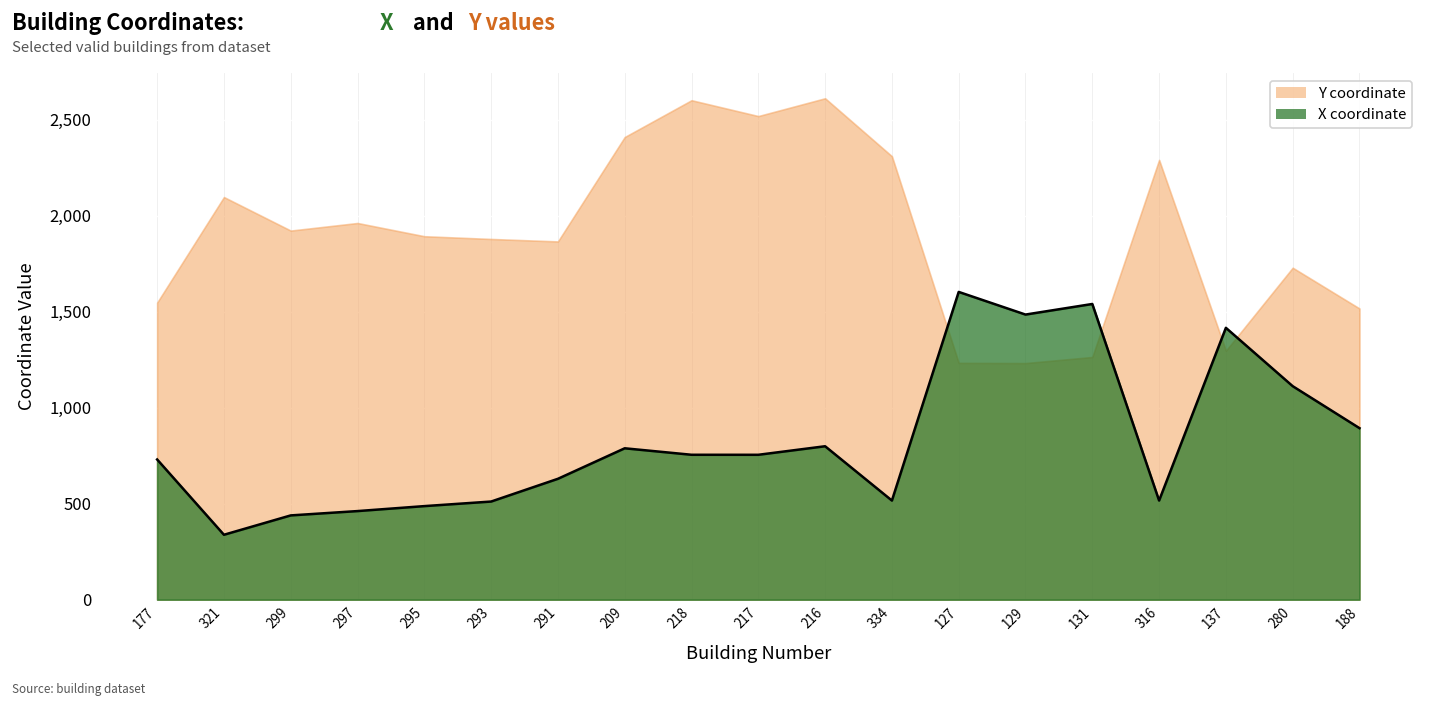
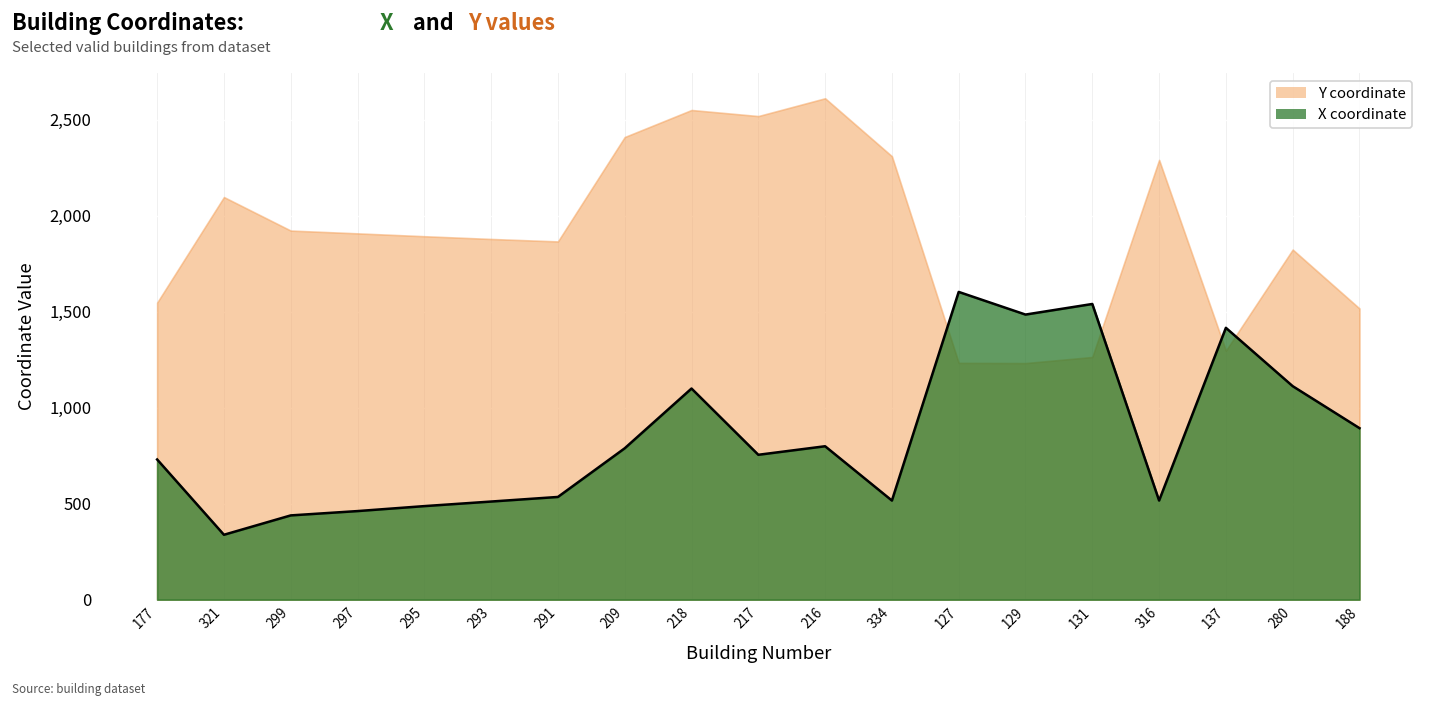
  {
    "Y coordinate": {
      "177": "1,550",
      "321": "2,100",
      "299": "1,920",
-     "297": "1,960",
+     "297": "1,910",
      "295": "1,890",
      "293": "1,880",
      "291": "1,870",
      "209": "2,410",
-     "218": "2,600",
+     "218": "2,550",
      "217": "2,520",
      "216": "2,610",
      "334": "2,310",
      "127": "1,230",
      "129": "1,230",
      "131": "1,260",
      "316": "2,290",
      "137": "1,300",
-     "280": "1,730",
+     "280": "1,820",
      "188": "1,520"
    },
    "X coordinate": {
      "177": "730",
      "321": "340",
      "299": "440",
      "297": "460",
      "295": "490",
      "293": "510",
-     "291": "630",
+     "291": "540",
      "209": "790",
-     "218": "760",
+     "218": "1,100",
      "217": "750",
      "216": "800",
      "334": "520",
      "127": "1,600",
      "129": "1,490",
      "131": "1,540",
      "316": "520",
      "137": "1,420",
      "280": "1,110",
      "188": "890"
    }
  }
